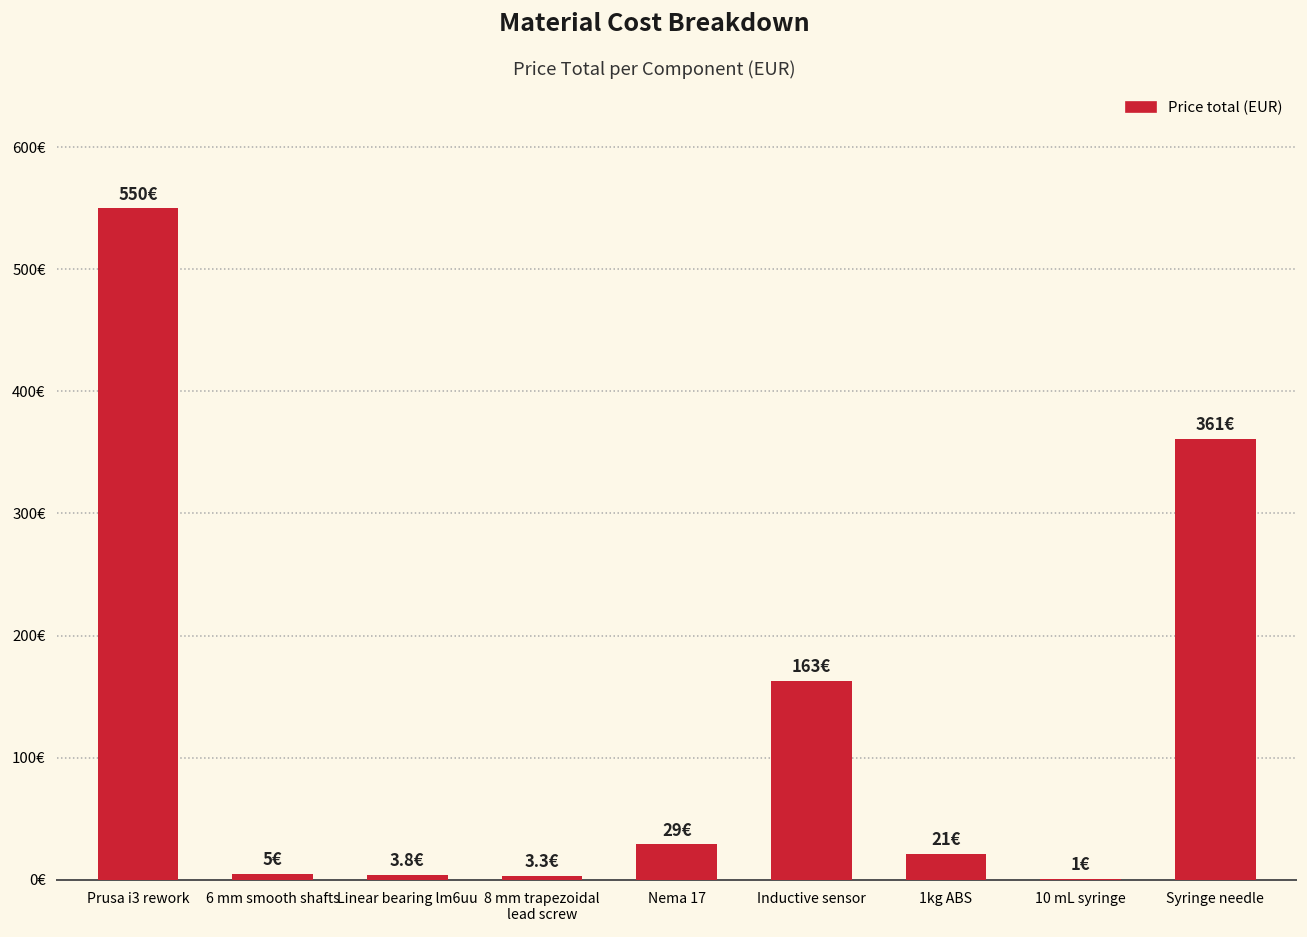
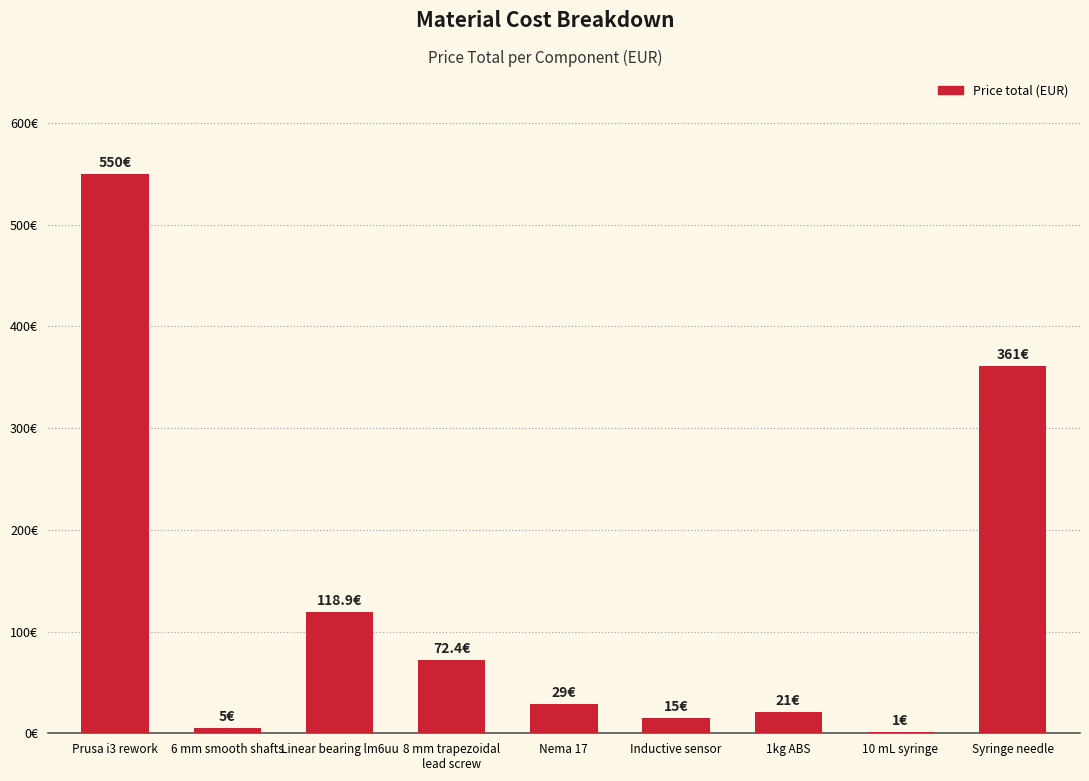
  {
    "Prusa i3 rework": "550€",
    "6 mm smooth shafts": "5€",
-   "Linear bearing lm6uu": "3.8€",
-   "8 mm trapezoidal lead screw": "3.3€",
+   "Linear bearing lm6uu": "118.9€",
+   "8 mm trapezoidal lead screw": "72.4€",
    "Nema 17": "29€",
-   "Inductive sensor": "163€",
+   "Inductive sensor": "15€",
    "1kg ABS": "21€",
    "10 mL syringe": "1€",
    "Syringe needle": "361€"
  }
